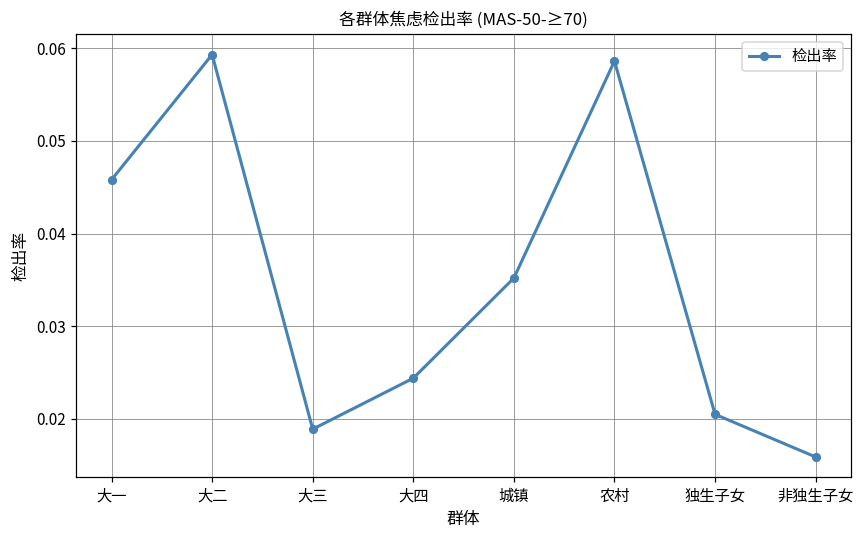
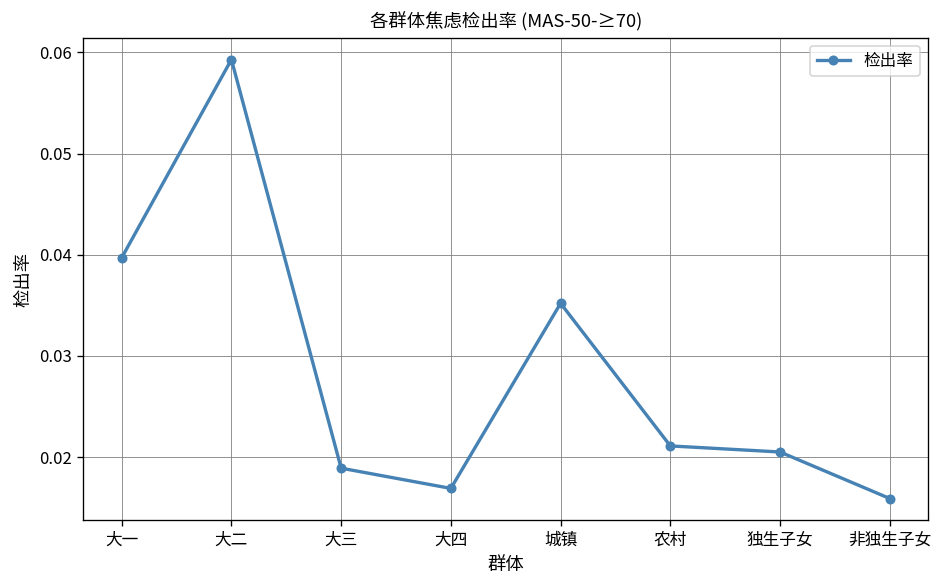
  {
-   "大一": 0.046,
+   "大一": 0.040,
    "大二": 0.059,
    "大三": 0.019,
-   "大四": 0.024,
+   "大四": 0.017,
    "城镇": 0.035,
-   "农村": 0.059,
+   "农村": 0.021,
    "独生子女": 0.021,
    "非独生子女": 0.016
  }
